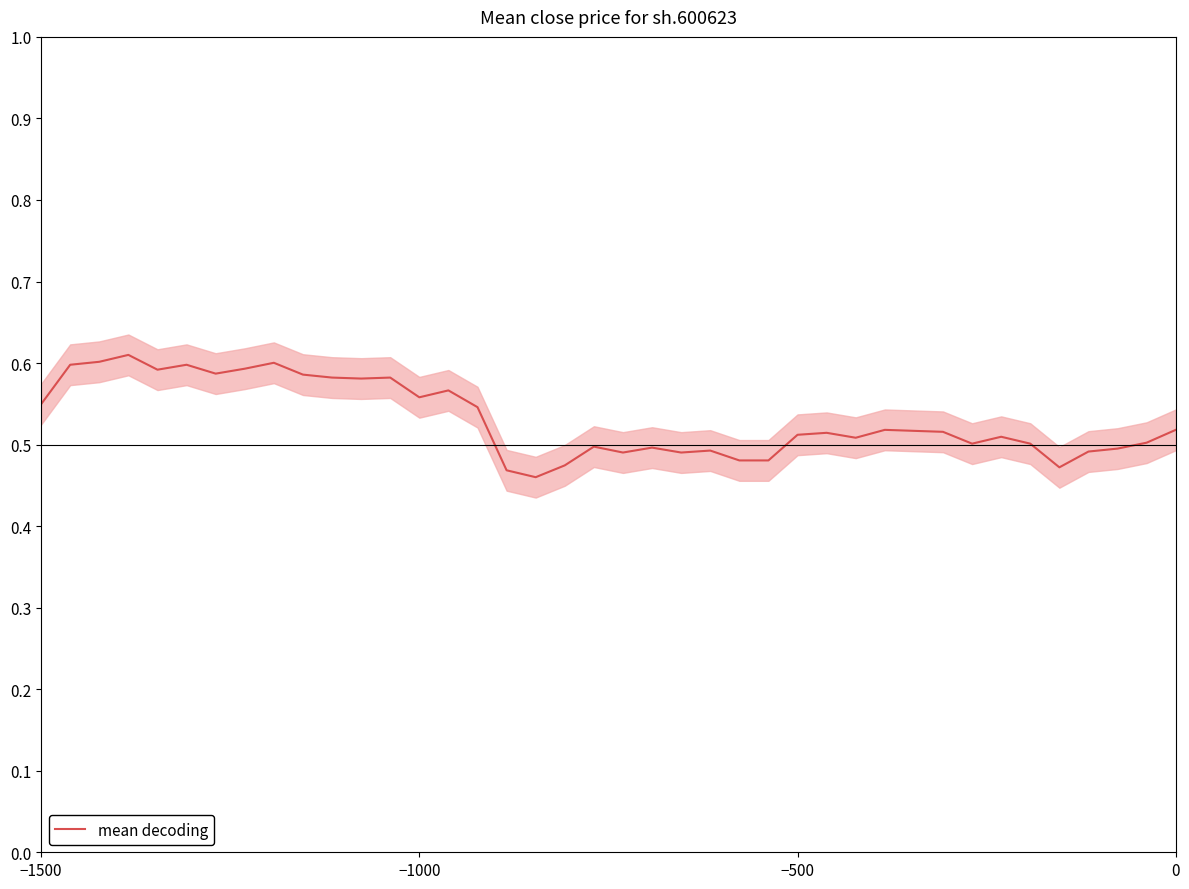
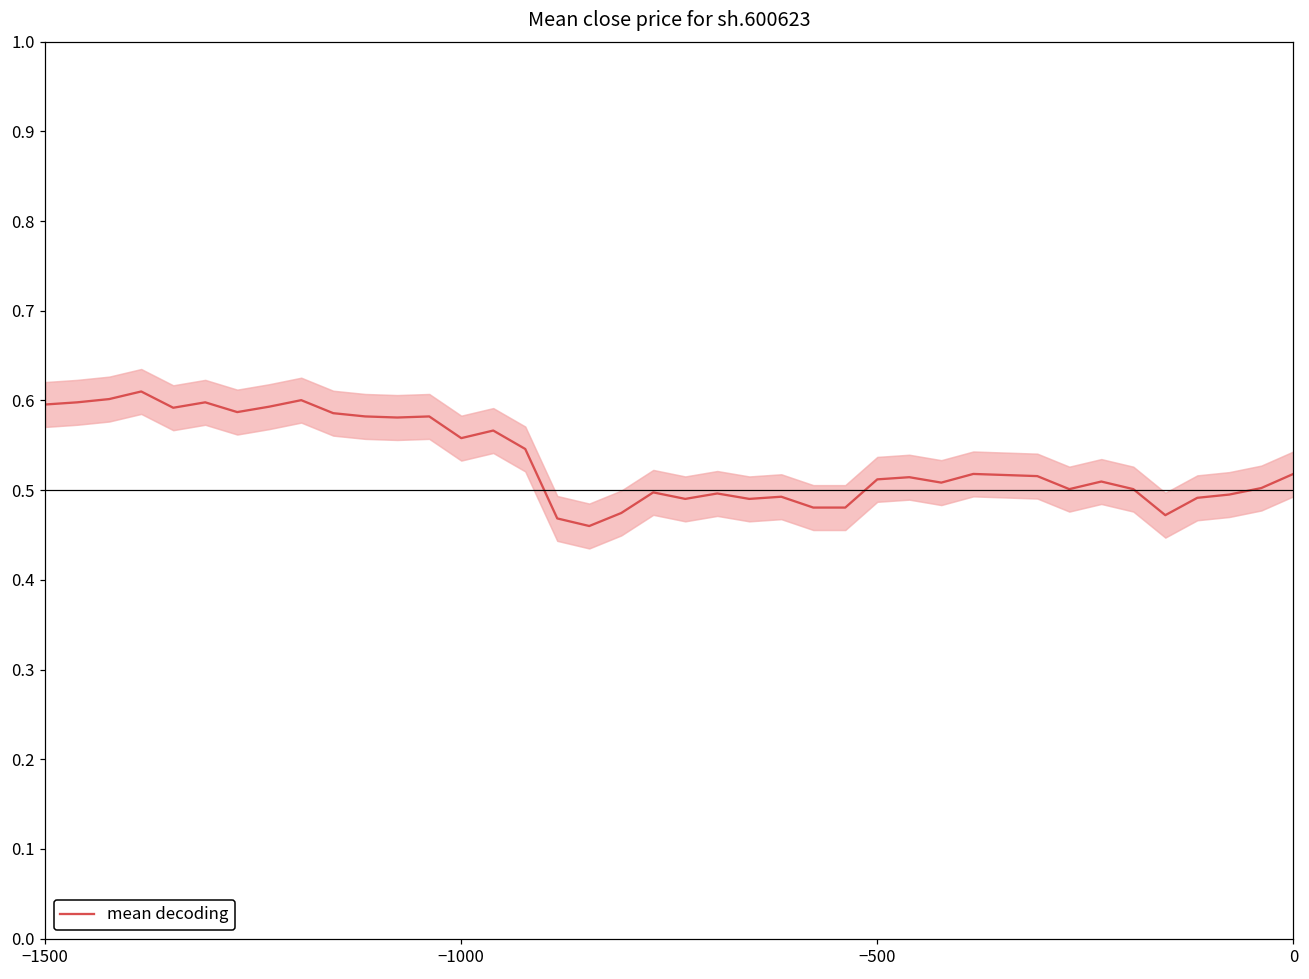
  {
    "mean decoding": {
-     "−1500": 0.55,
+     "−1500": 0.60,
      "−1000": 0.56,
      "−500": 0.51,
      "0": 0.52
    }
  }
